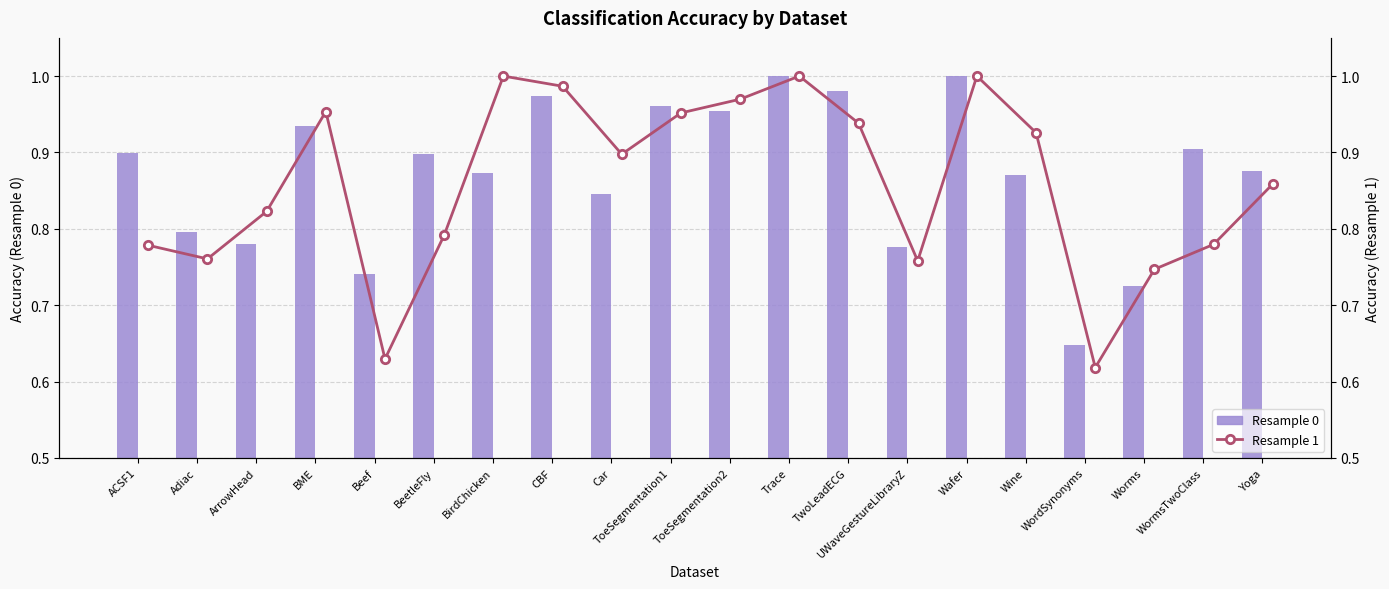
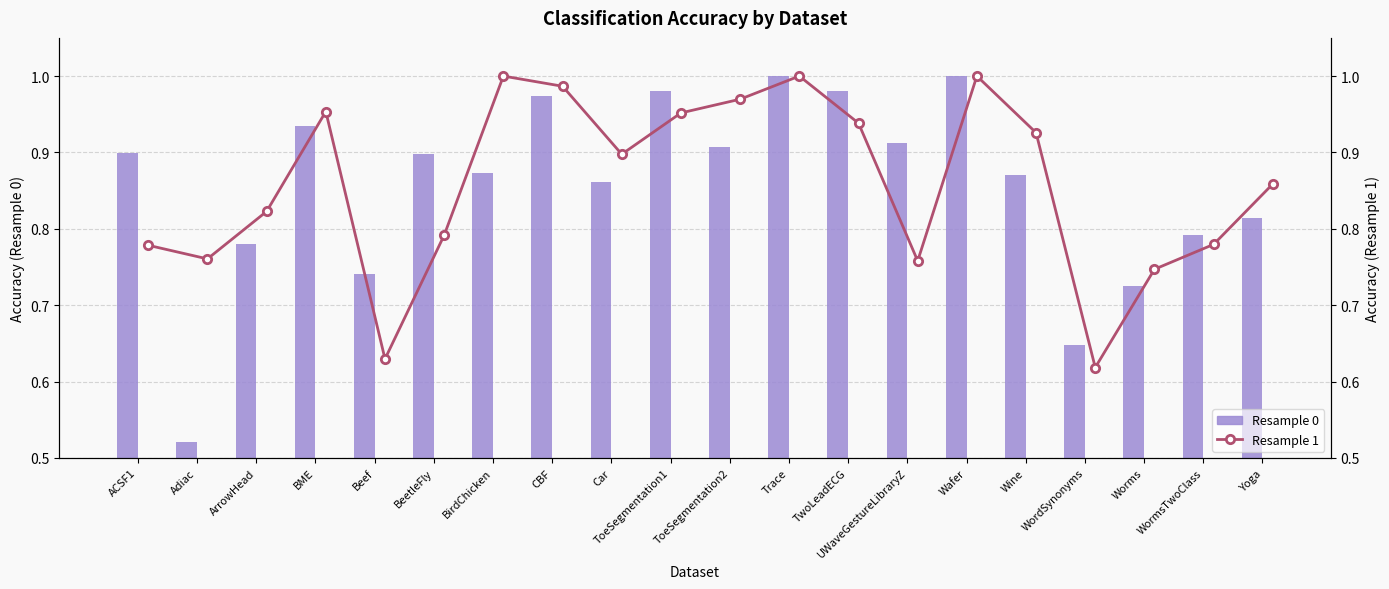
  {
    "Resample 0": {
      "ACSF1": 0.90,
-     "Adiac": 0.80,
+     "Adiac": 0.52,
      "ArrowHead": 0.78,
      "BME": 0.93,
      "Beef": 0.74,
      "BeetleFly": 0.90,
      "BirdChicken": 0.87,
      "CBF": 0.97,
-     "Car": 0.85,
-     "ToeSegmentation1": 0.96,
-     "ToeSegmentation2": 0.95,
+     "Car": 0.86,
+     "ToeSegmentation1": 0.98,
+     "ToeSegmentation2": 0.91,
      "Trace": 1.00,
      "TwoLeadECG": 0.98,
-     "UWaveGestureLibraryZ": 0.78,
+     "UWaveGestureLibraryZ": 0.91,
      "Wafer": 1.00,
      "Wine": 0.87,
      "WordSynonyms": 0.65,
      "Worms": 0.72,
-     "WormsTwoClass": 0.90,
-     "Yoga": 0.88
+     "WormsTwoClass": 0.79,
+     "Yoga": 0.81
    }
  }
